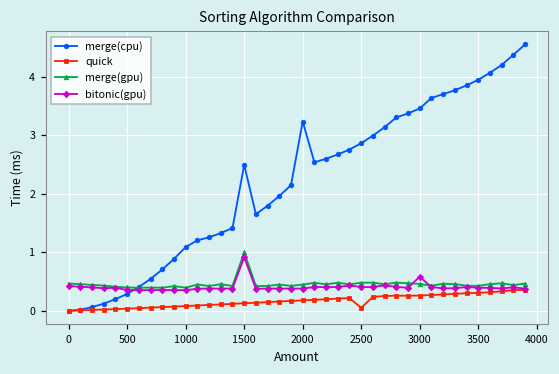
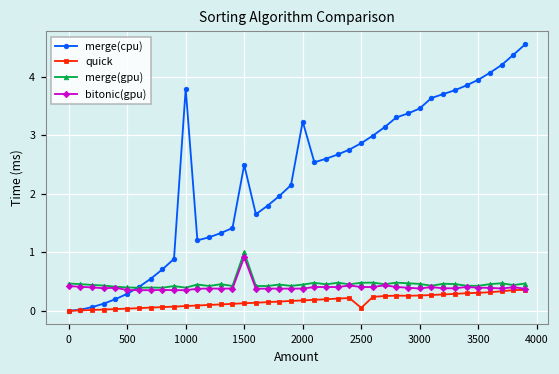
  {
    "merge(cpu)": {
      "500": 0.3,
-     "1000": 1.1,
+     "1000": 3.8,
      "1500": 2.5,
      "2000": 3.2,
      "2500": 2.9,
      "3000": 3.5,
      "3500": 4.0
    },
    "quick": {
      "500": 0.0,
      "1000": 0.1,
      "1500": 0.1,
      "2000": 0.2,
      "2500": 0.1,
      "3000": 0.3,
      "3500": 0.3
    },
    "merge(gpu)": {
      "1500": 1.0,
      "2000": 0.5,
      "2500": 0.5,
      "3000": 0.5
    },
    "bitonic(gpu)": {
      "1500": 0.9,
      "2000": 0.4,
      "2500": 0.4,
-     "3000": 0.6
+     "3000": 0.4
    }
  }
